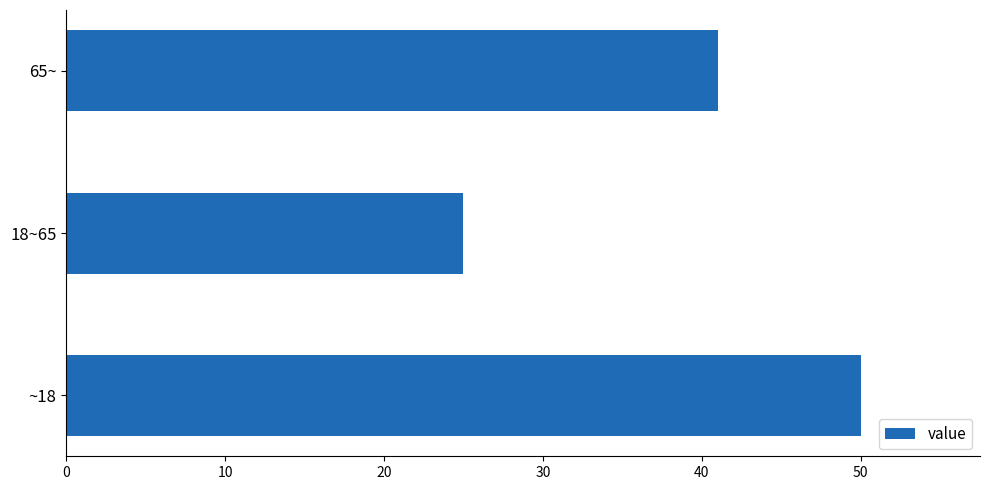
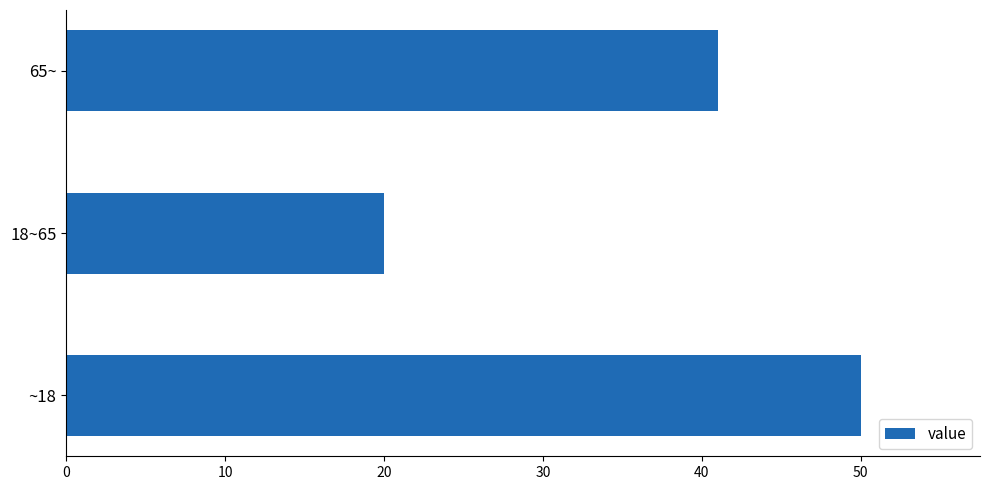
  {
    "65~": 41,
-   "18~65": 25,
+   "18~65": 20,
    "~18": 50
  }
